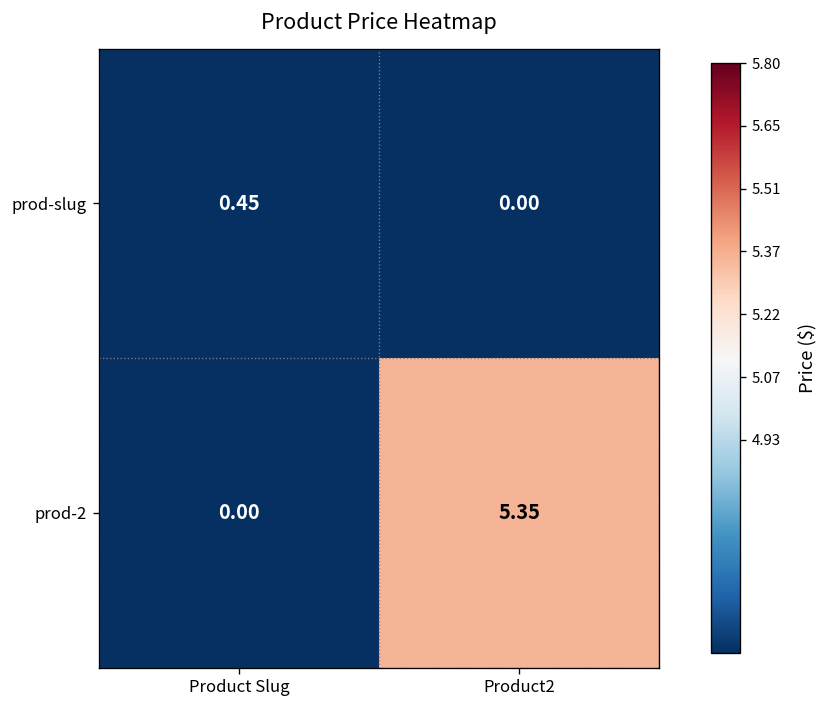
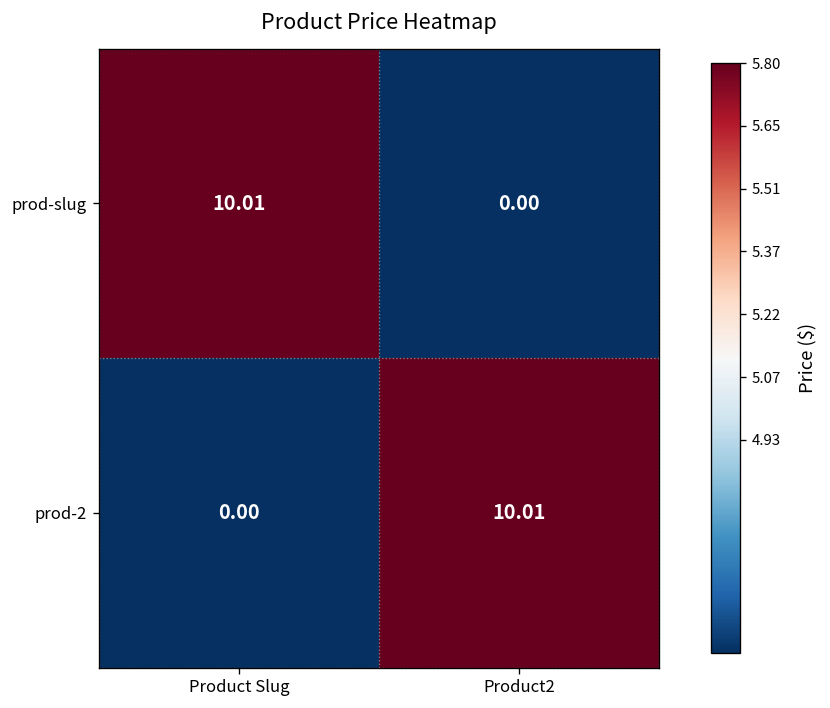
  {
    "prod-slug": {
-     "Product Slug": 0.45,
+     "Product Slug": 10.01,
      "Product2": 0.00
    },
    "prod-2": {
      "Product Slug": 0.00,
-     "Product2": 5.35
+     "Product2": 10.01
    }
  }
